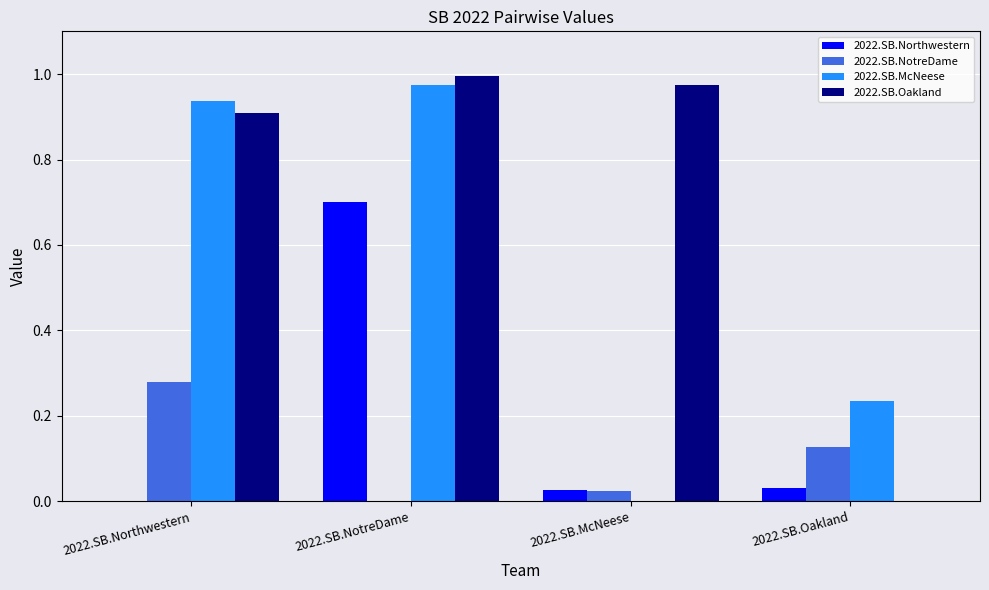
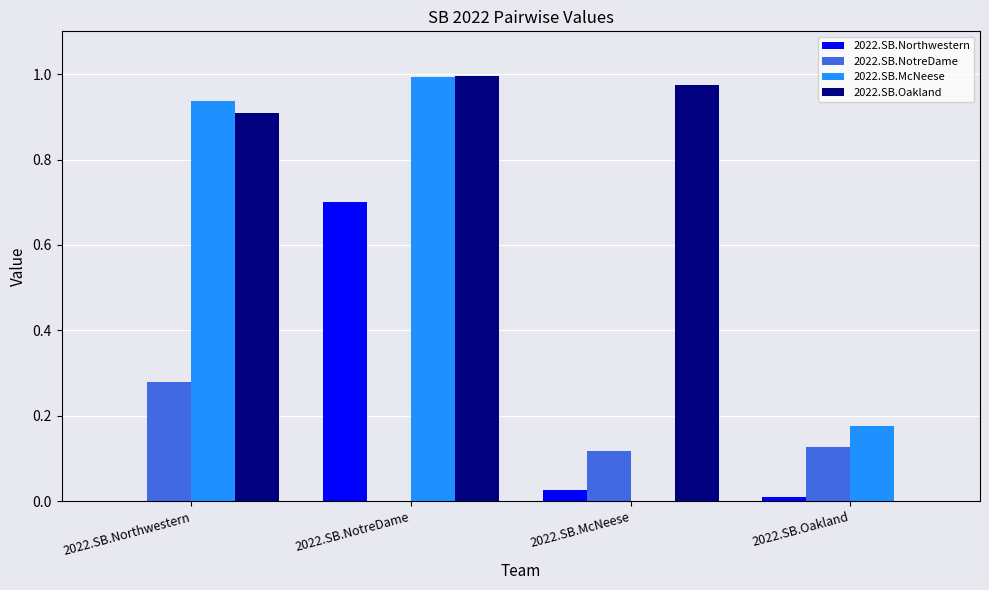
  {
    "2022.SB.Northwestern": {
      "2022.SB.Northwestern": 0.00,
      "2022.SB.NotreDame": 0.70,
      "2022.SB.McNeese": 0.03,
-     "2022.SB.Oakland": 0.03
+     "2022.SB.Oakland": 0.01
    },
    "2022.SB.NotreDame": {
      "2022.SB.Northwestern": 0.28,
      "2022.SB.NotreDame": 0.00,
-     "2022.SB.McNeese": 0.03,
+     "2022.SB.McNeese": 0.12,
      "2022.SB.Oakland": 0.13
    },
    "2022.SB.McNeese": {
      "2022.SB.Northwestern": 0.94,
-     "2022.SB.NotreDame": 0.97,
+     "2022.SB.NotreDame": 0.99,
      "2022.SB.McNeese": 0.00,
-     "2022.SB.Oakland": 0.24
+     "2022.SB.Oakland": 0.18
    },
    "2022.SB.Oakland": {
      "2022.SB.Northwestern": 0.91,
      "2022.SB.NotreDame": 1.00,
      "2022.SB.McNeese": 0.97,
      "2022.SB.Oakland": 0.00
    }
  }
